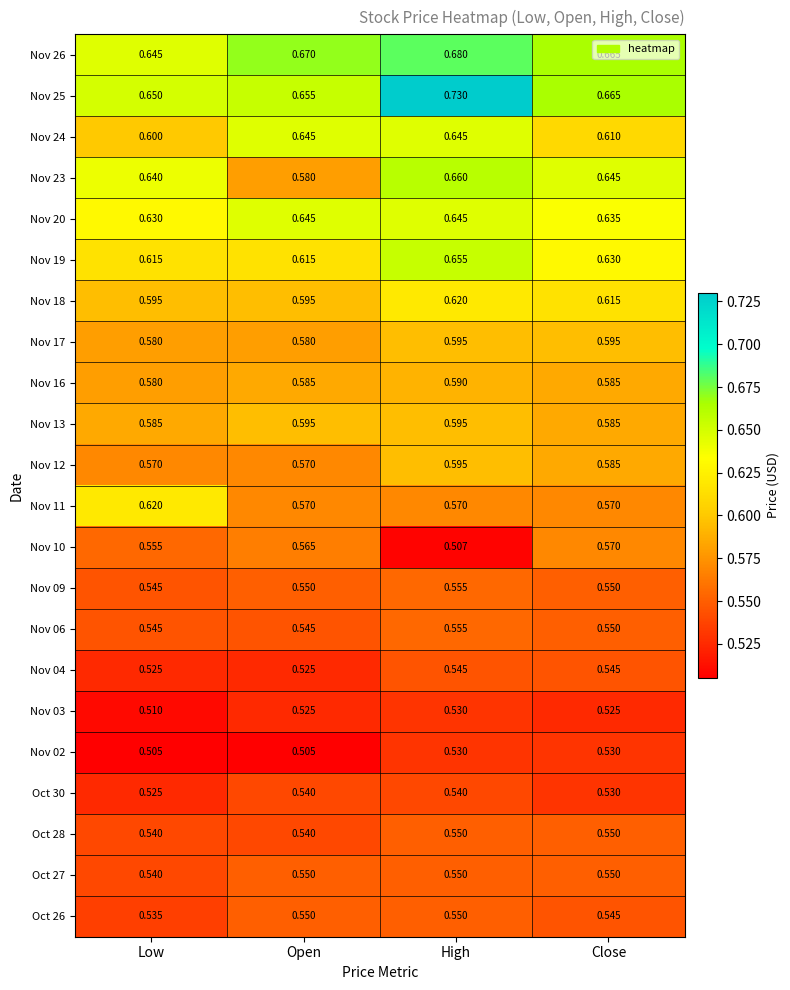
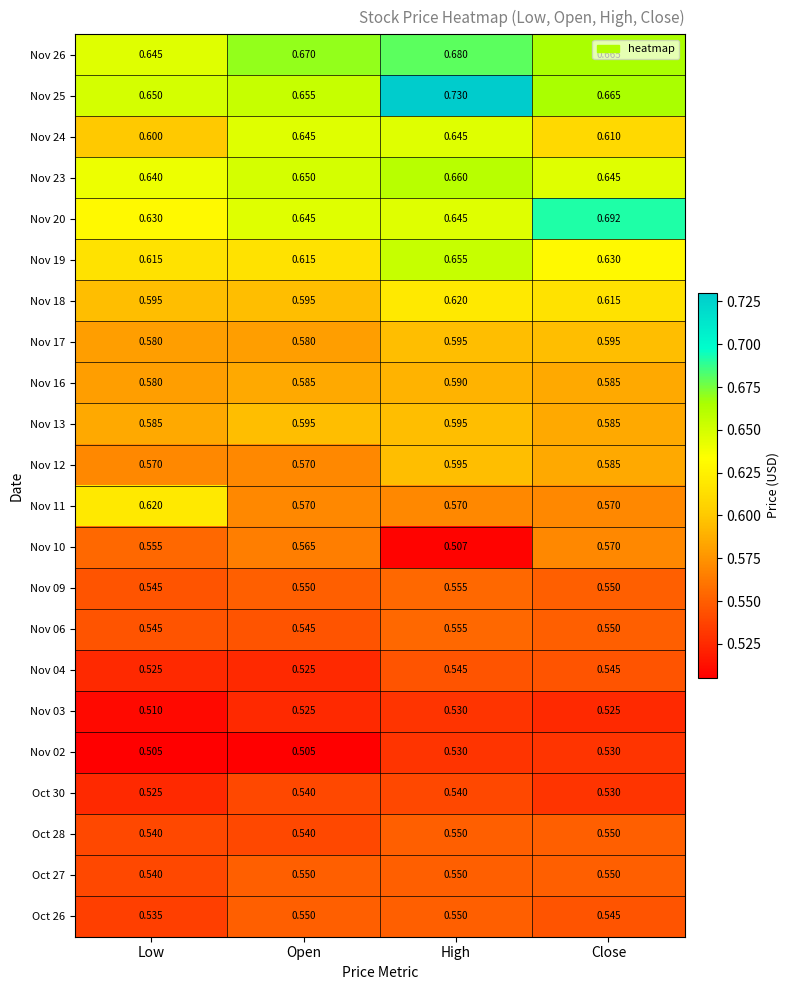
  {
    "Nov 26": {
      "Low": 0.645,
      "Open": 0.670,
      "High": 0.680
    },
    "Nov 25": {
      "Low": 0.650,
      "Open": 0.655,
      "High": 0.730,
      "Close": 0.665
    },
    "Nov 24": {
      "Low": 0.600,
      "Open": 0.645,
      "High": 0.645,
      "Close": 0.610
    },
    "Nov 23": {
      "Low": 0.640,
-     "Open": 0.580,
+     "Open": 0.650,
      "High": 0.660,
      "Close": 0.645
    },
    "Nov 20": {
      "Low": 0.630,
      "Open": 0.645,
      "High": 0.645,
-     "Close": 0.635
+     "Close": 0.692
    },
    "Nov 19": {
      "Low": 0.615,
      "Open": 0.615,
      "High": 0.655,
      "Close": 0.630
    },
    "Nov 18": {
      "Low": 0.595,
      "Open": 0.595,
      "High": 0.620,
      "Close": 0.615
    },
    "Nov 17": {
      "Low": 0.580,
      "Open": 0.580,
      "High": 0.595,
      "Close": 0.595
    },
    "Nov 16": {
      "Low": 0.580,
      "Open": 0.585,
      "High": 0.590,
      "Close": 0.585
    },
    "Nov 13": {
      "Low": 0.585,
      "Open": 0.595,
      "High": 0.595,
      "Close": 0.585
    },
    "Nov 12": {
      "Low": 0.570,
      "Open": 0.570,
      "High": 0.595,
      "Close": 0.585
    },
    "Nov 11": {
      "Low": 0.620,
      "Open": 0.570,
      "High": 0.570,
      "Close": 0.570
    },
    "Nov 10": {
      "Low": 0.555,
      "Open": 0.565,
      "High": 0.507,
      "Close": 0.570
    },
    "Nov 09": {
      "Low": 0.545,
      "Open": 0.550,
      "High": 0.555,
      "Close": 0.550
    },
    "Nov 06": {
      "Low": 0.545,
      "Open": 0.545,
      "High": 0.555,
      "Close": 0.550
    },
    "Nov 04": {
      "Low": 0.525,
      "Open": 0.525,
      "High": 0.545,
      "Close": 0.545
    },
    "Nov 03": {
      "Low": 0.510,
      "Open": 0.525,
      "High": 0.530,
      "Close": 0.525
    },
    "Nov 02": {
      "Low": 0.505,
      "Open": 0.505,
      "High": 0.530,
      "Close": 0.530
    },
    "Oct 30": {
      "Low": 0.525,
      "Open": 0.540,
      "High": 0.540,
      "Close": 0.530
    },
    "Oct 28": {
      "Low": 0.540,
      "Open": 0.540,
      "High": 0.550,
      "Close": 0.550
    },
    "Oct 27": {
      "Low": 0.540,
      "Open": 0.550,
      "High": 0.550,
      "Close": 0.550
    },
    "Oct 26": {
      "Low": 0.535,
      "Open": 0.550,
      "High": 0.550,
      "Close": 0.545
    }
  }
